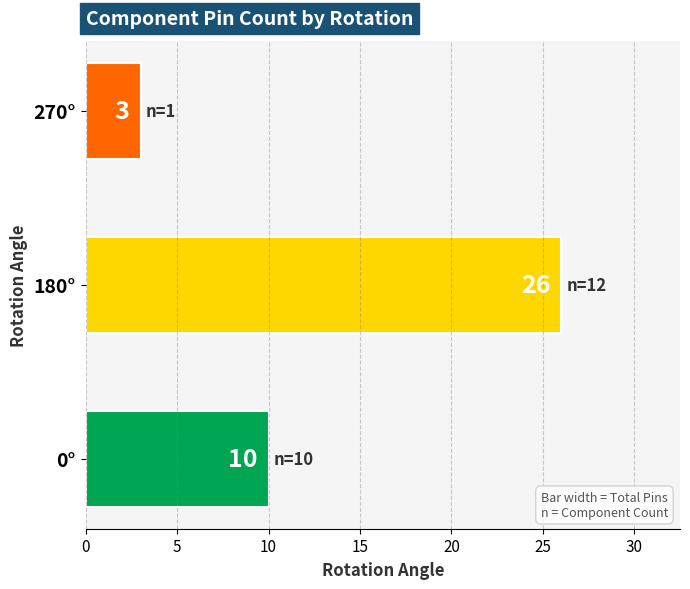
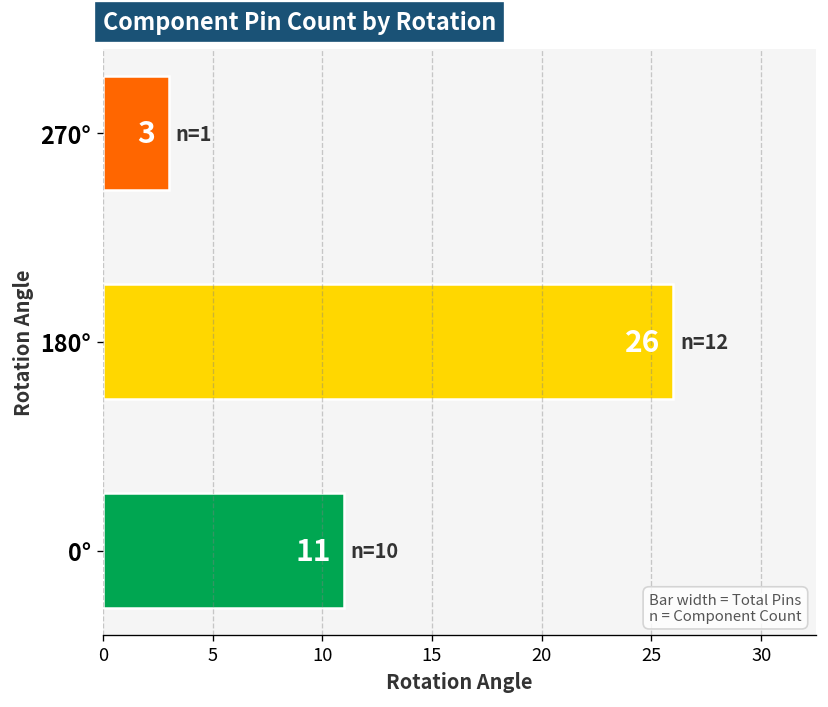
  {
    "270°": 3,
    "180°": 26,
-   "0°": 10
+   "0°": 11
  }
